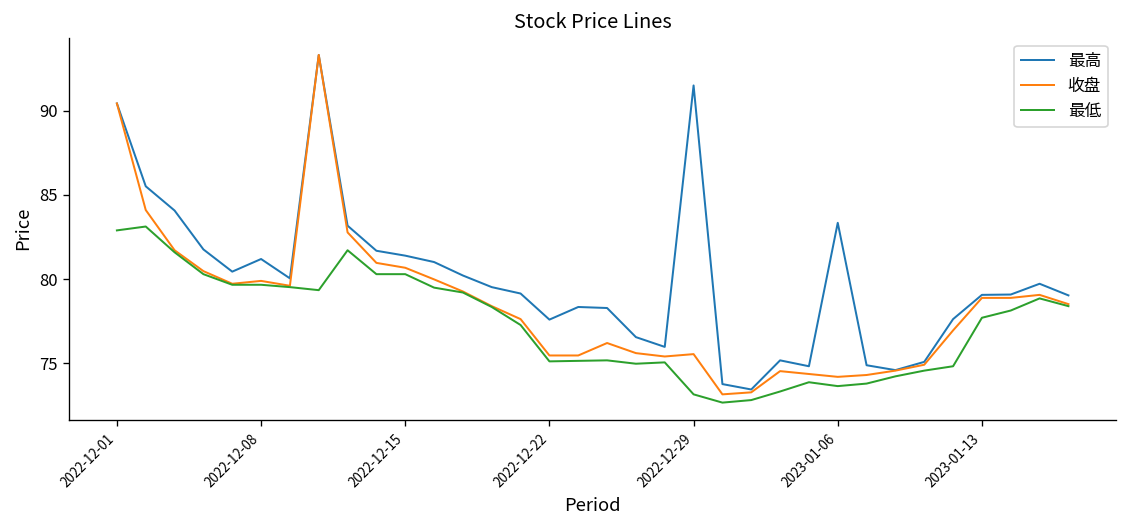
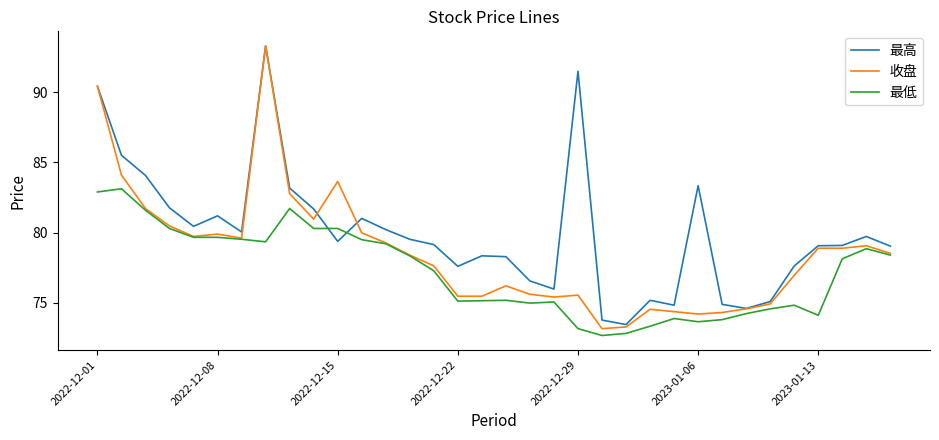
  {
    "最高": {
      "2022-12-08": 81.2,
-     "2022-12-15": 81.4,
+     "2022-12-15": 79.4,
      "2022-12-22": 77.6,
      "2022-12-29": 91.5,
      "2023-01-06": 83.3,
      "2023-01-13": 79.1
    },
    "收盘": {
      "2022-12-08": 79.9,
-     "2022-12-15": 80.7,
+     "2022-12-15": 83.6,
      "2022-12-22": 75.5,
      "2022-12-29": 75.5,
      "2023-01-06": 74.2,
      "2023-01-13": 78.9
    },
    "最低": {
      "2022-12-01": 82.9,
      "2022-12-08": 79.7,
      "2022-12-15": 80.3,
      "2022-12-22": 75.1,
      "2022-12-29": 73.2,
      "2023-01-06": 73.6,
-     "2023-01-13": 77.7
+     "2023-01-13": 74.1
    }
  }
